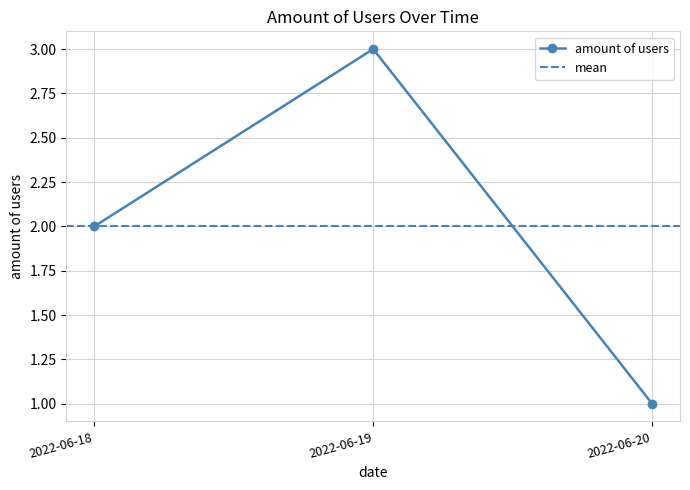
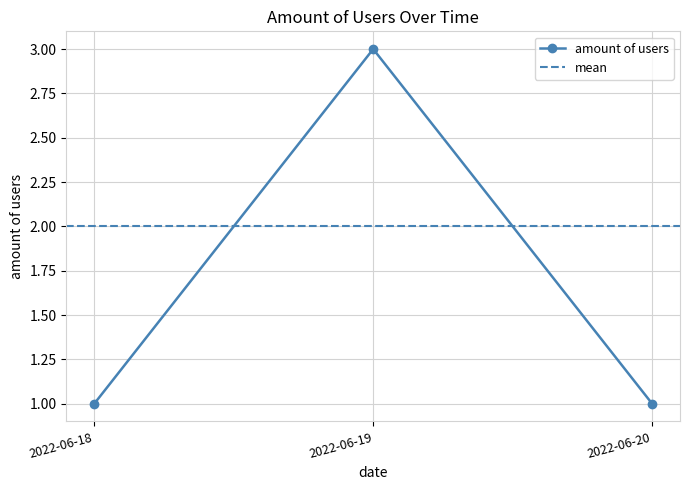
  {
-   "2022-06-18": 2,
+   "2022-06-18": 1,
    "2022-06-19": 3,
    "2022-06-20": 1
  }
